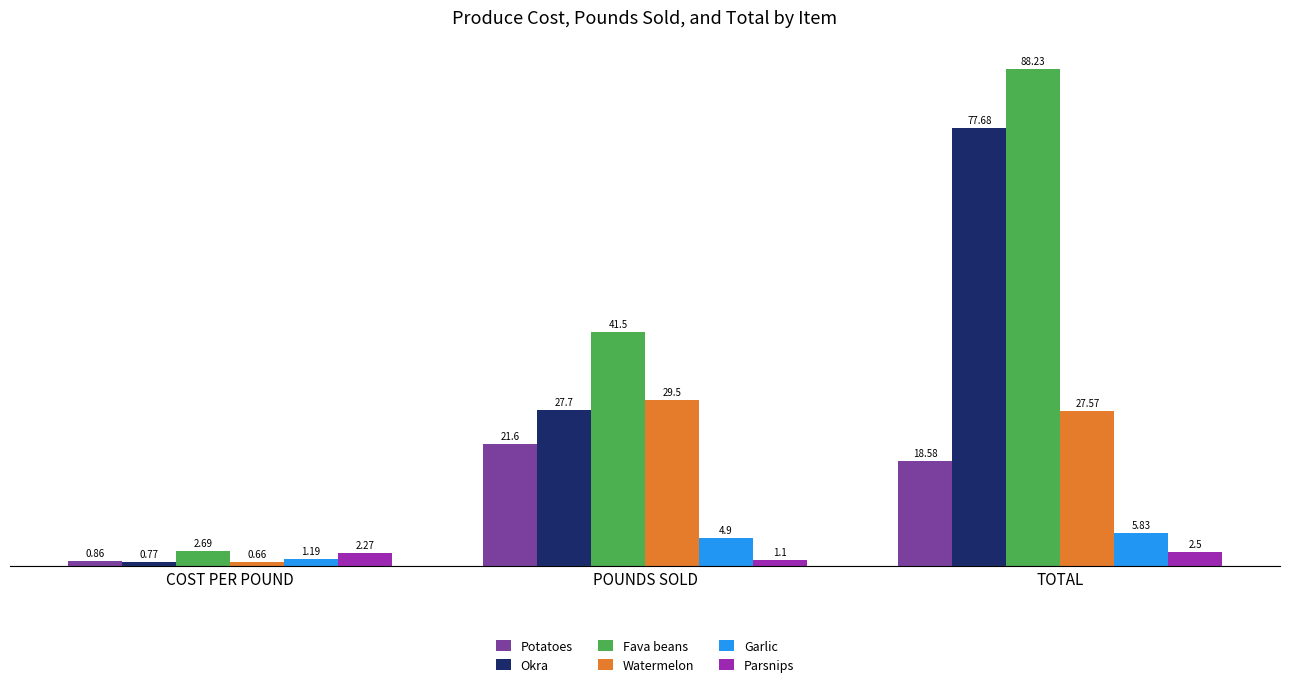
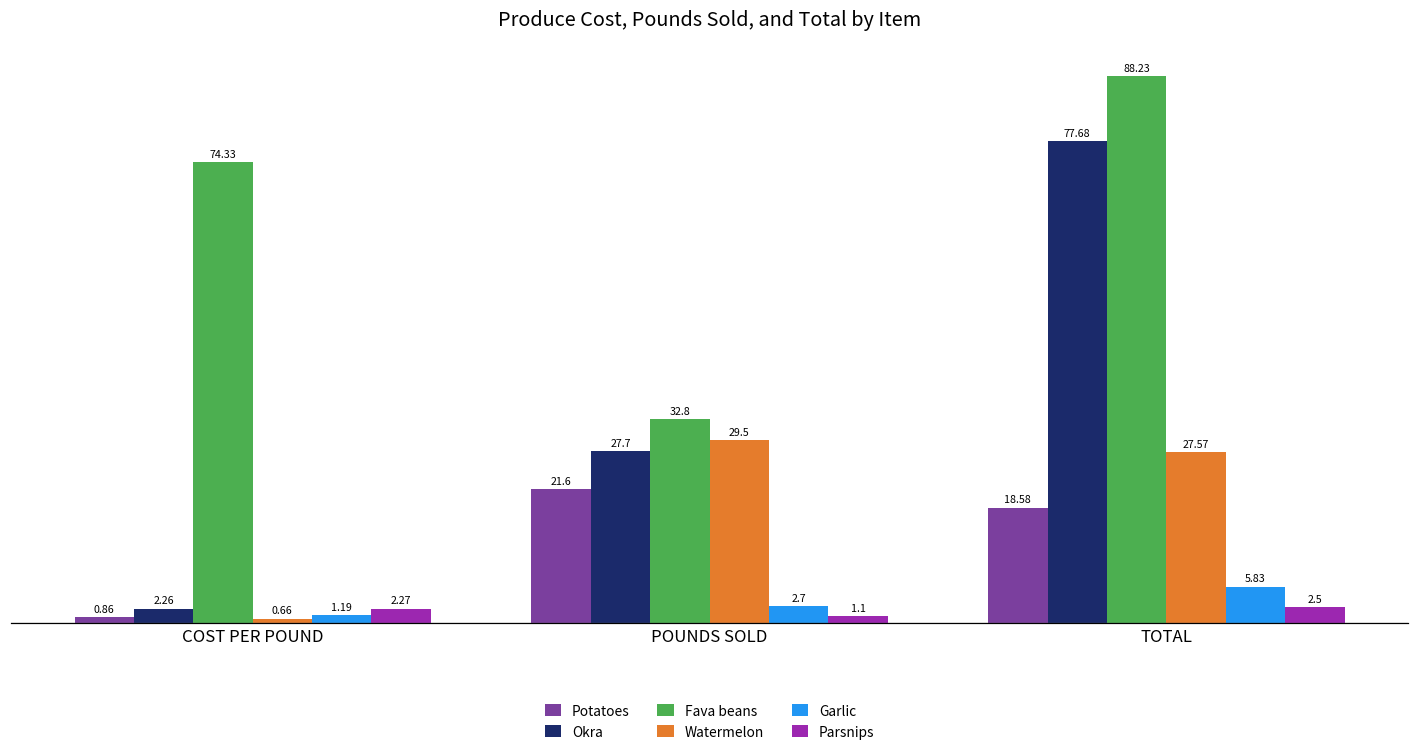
  {
    "Okra": {
-     "COST PER POUND": 0.77,
+     "COST PER POUND": 2.26,
      "POUNDS SOLD": 27.7,
      "TOTAL": 77.68
    },
    "Fava beans": {
-     "COST PER POUND": 2.69,
-     "POUNDS SOLD": 41.5,
+     "COST PER POUND": 74.33,
+     "POUNDS SOLD": 32.8,
      "TOTAL": 88.23
    },
    "Watermelon": {
      "COST PER POUND": 0.66,
      "POUNDS SOLD": 29.5,
      "TOTAL": 27.57
    },
    "Garlic": {
      "COST PER POUND": 1.19,
-     "POUNDS SOLD": 4.9,
+     "POUNDS SOLD": 2.7,
      "TOTAL": 5.83
    }
  }
